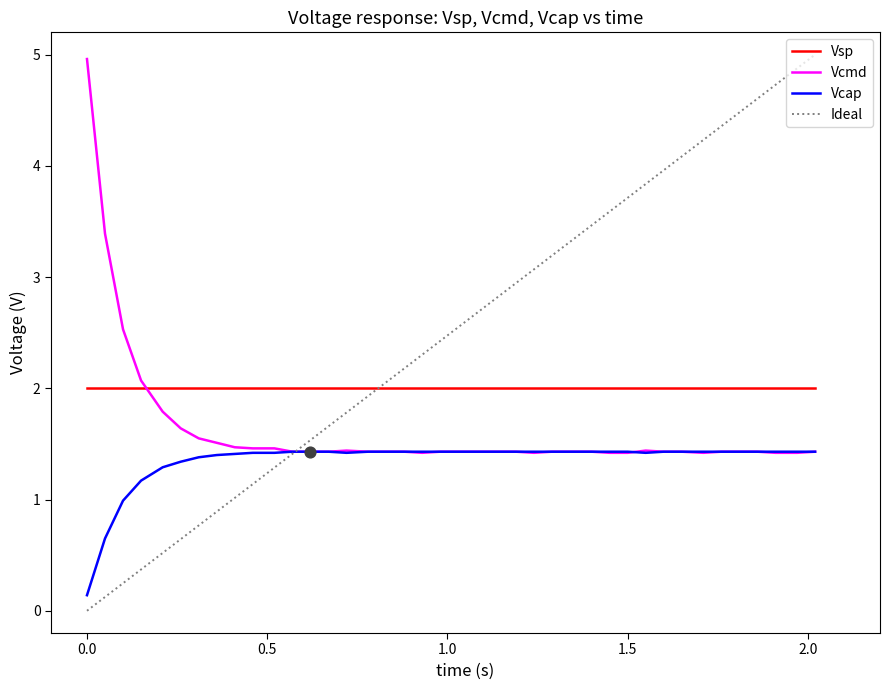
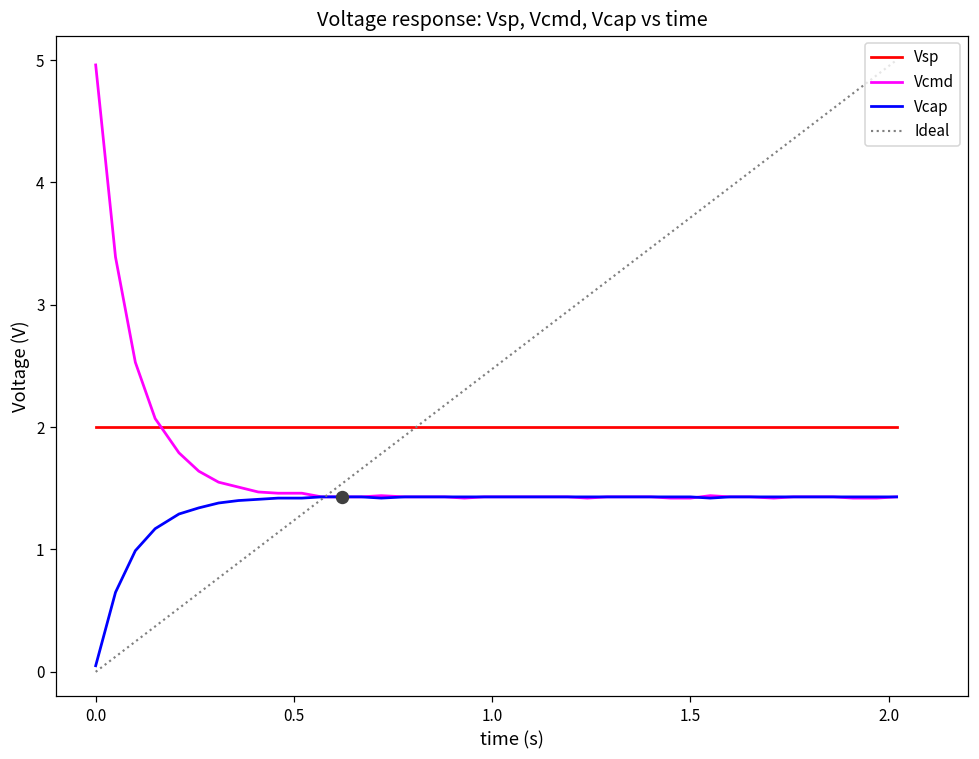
  {
    "Vsp": {
      "0.0": 2.00,
      "1.5": 2.00
    },
    "Vcmd": {
      "0.0": 4.96
    },
    "Vcap": {
-     "0.0": 0.14
+     "0.0": 0.05
    },
    "Ideal": {
      "0.0": 0.00
    }
  }
